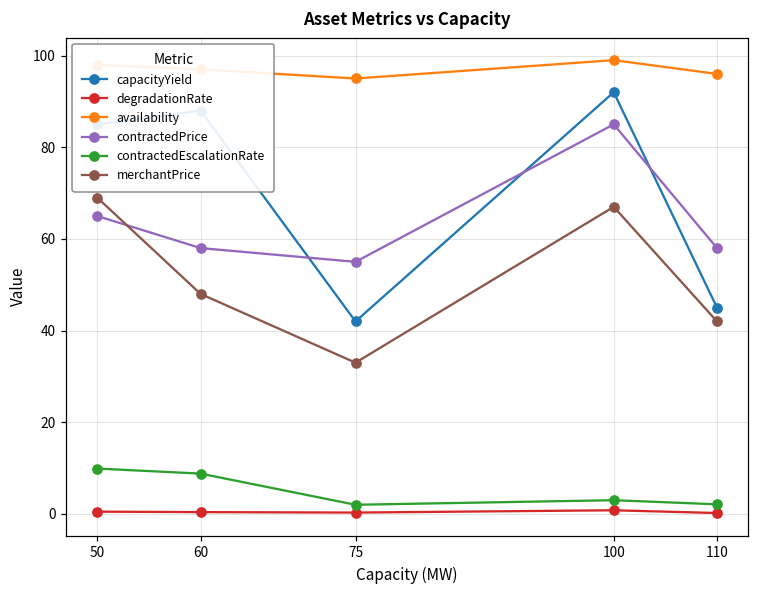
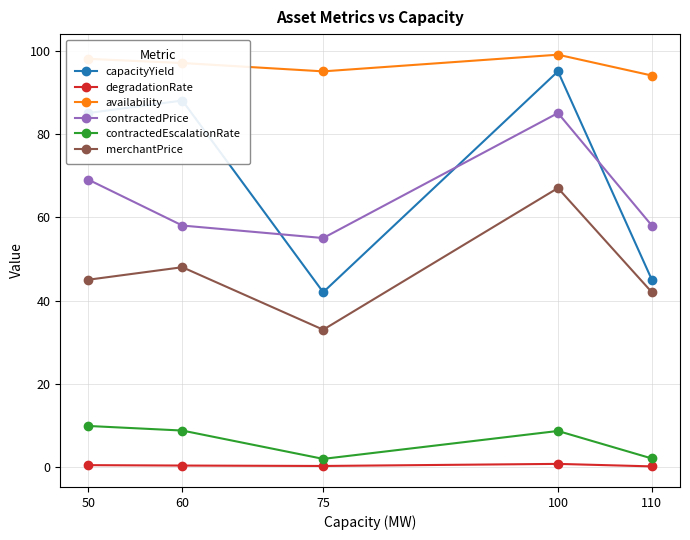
  {
    "capacityYield": {
      "75": 42,
-     "100": 92,
+     "100": 95,
      "110": 45
    },
    "degradationRate": {
      "50": 1,
      "60": 0,
      "75": 0,
      "100": 1,
      "110": 0
    },
    "availability": {
      "75": 95,
      "100": 99,
-     "110": 96
+     "110": 94
    },
    "contractedPrice": {
-     "50": 65,
+     "50": 69,
      "60": 58,
      "75": 55,
      "100": 85,
      "110": 58
    },
    "contractedEscalationRate": {
      "50": 10,
      "60": 9,
      "75": 2,
-     "100": 3,
+     "100": 9,
      "110": 2
    },
    "merchantPrice": {
-     "50": 69,
+     "50": 45,
      "60": 48,
      "75": 33,
      "100": 67,
      "110": 42
    }
  }
